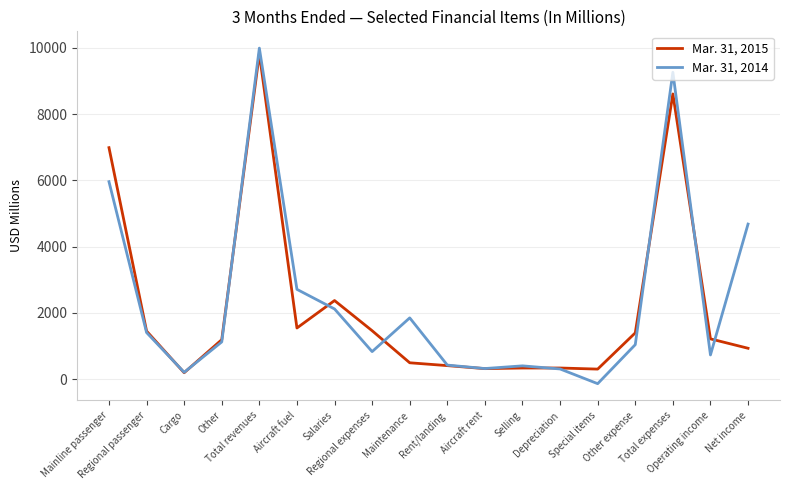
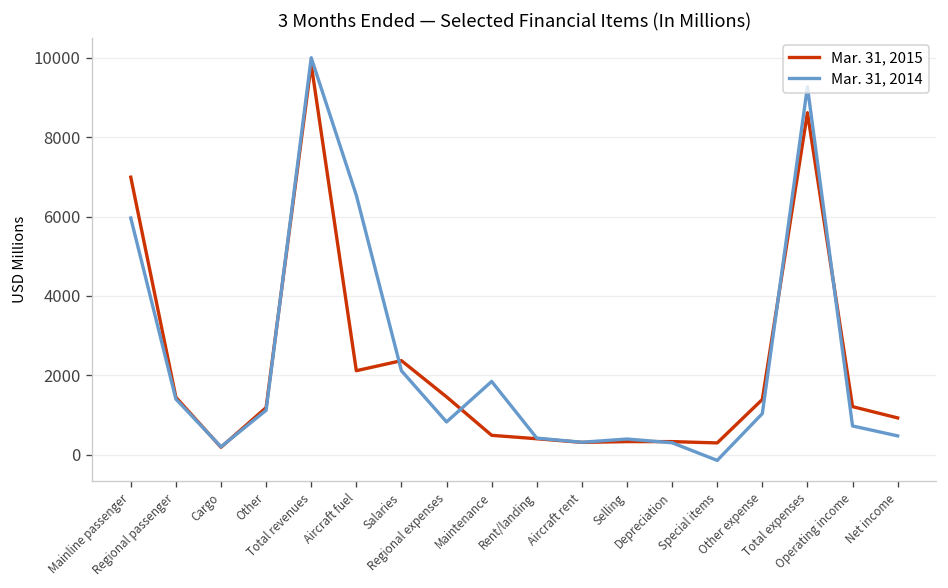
  {
    "Mar. 31, 2015": {
      "Mainline passenger": 7000,
      "Total revenues": 9800,
-     "Aircraft fuel": 1500,
+     "Aircraft fuel": 2100,
      "Salaries": 2400,
      "Regional expenses": 1500,
      "Maintenance": 500,
      "Special items": 300,
      "Other expense": 1400,
      "Total expenses": 8600,
      "Operating income": 1200,
      "Net income": 900
    },
    "Mar. 31, 2014": {
      "Mainline passenger": 6000,
      "Total revenues": 10000,
-     "Aircraft fuel": 2700,
+     "Aircraft fuel": 6500,
      "Salaries": 2100,
      "Regional expenses": 800,
      "Maintenance": 1900,
      "Special items": -100,
      "Other expense": 1000,
      "Operating income": 700,
-     "Net income": 4700
+     "Net income": 500
    }
  }
